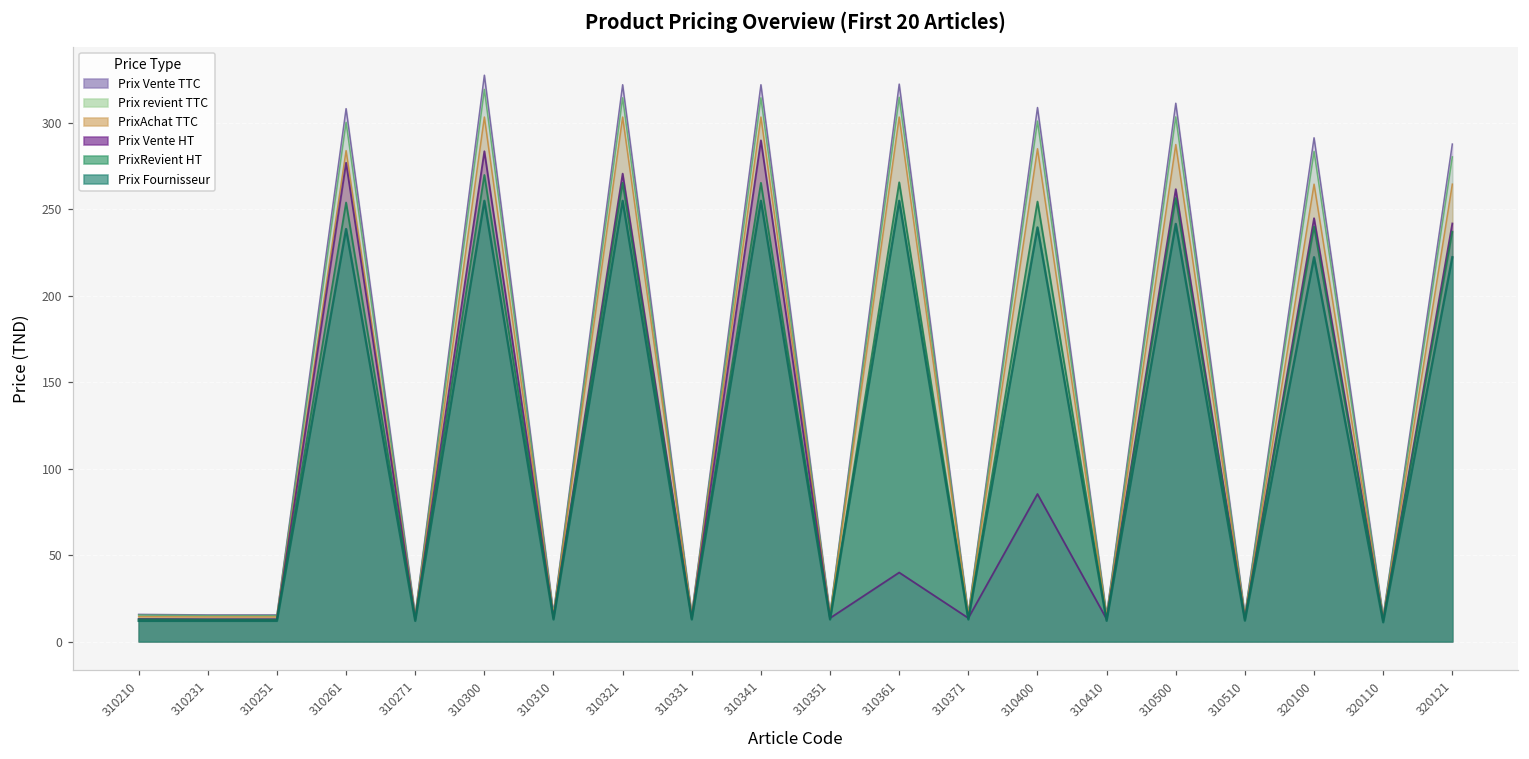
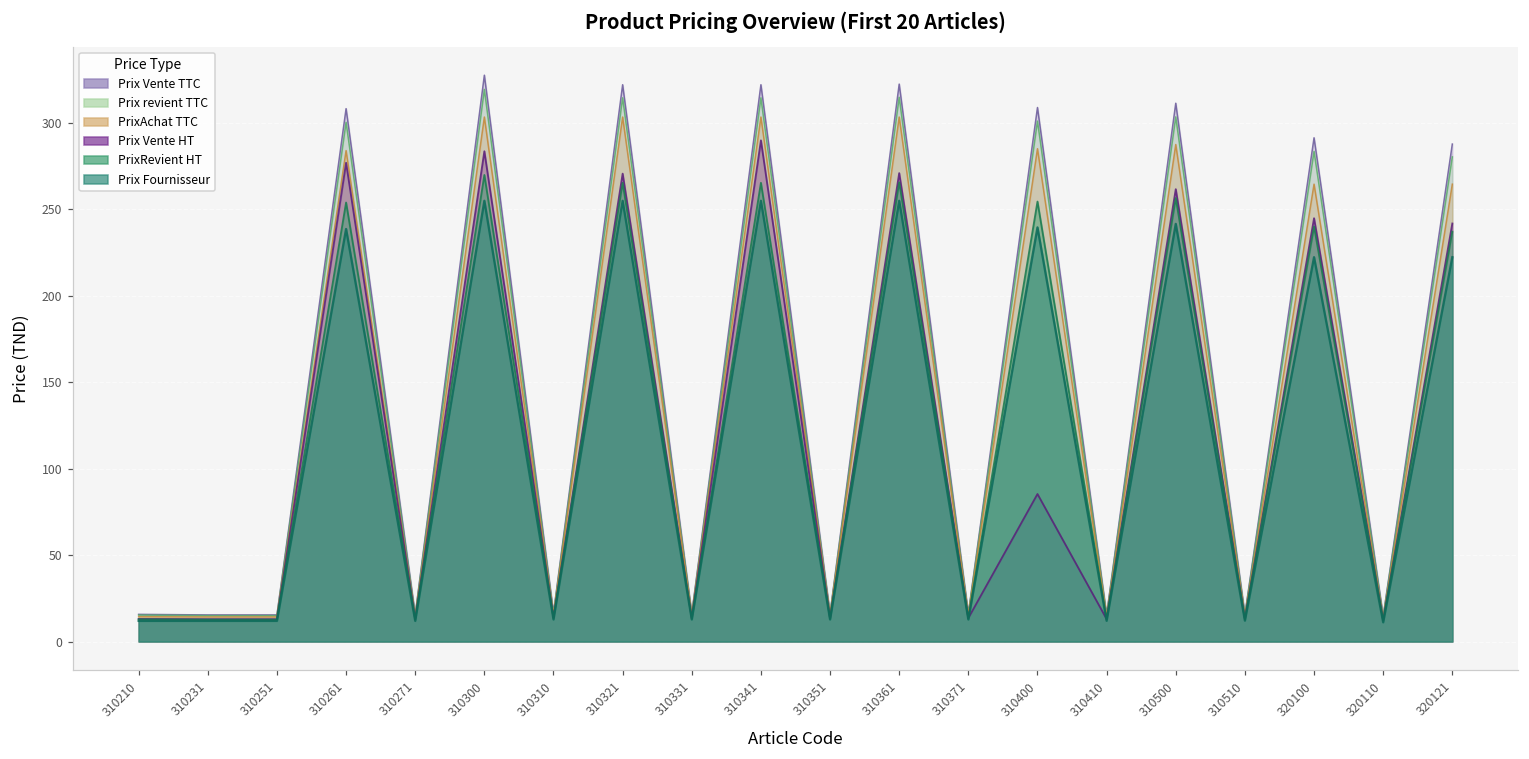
  {
    "Prix Vente HT": {
      "310261": 277,
      "310300": 284,
      "310321": 271,
      "310341": 290,
-     "310361": 40,
+     "310361": 271,
      "310400": 85,
      "310500": 262,
      "320100": 245,
      "320121": 242
    }
  }
